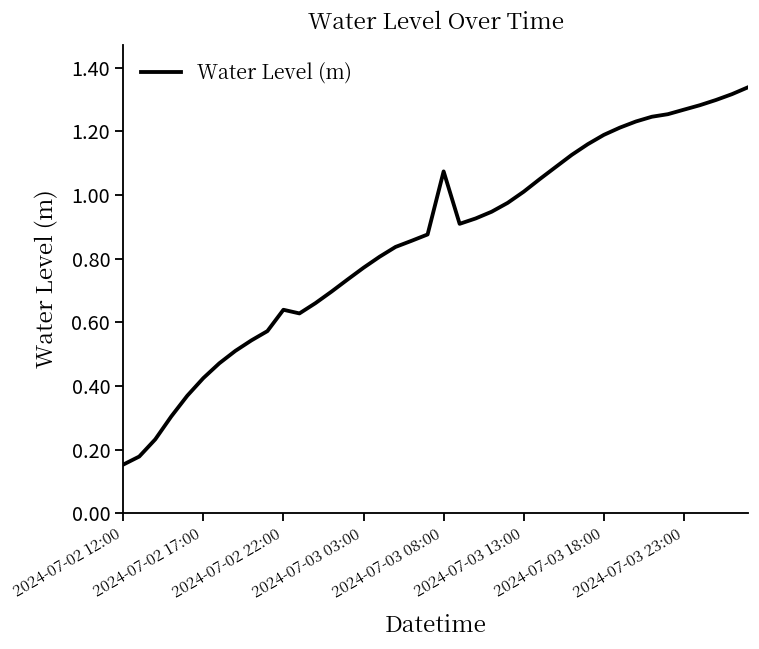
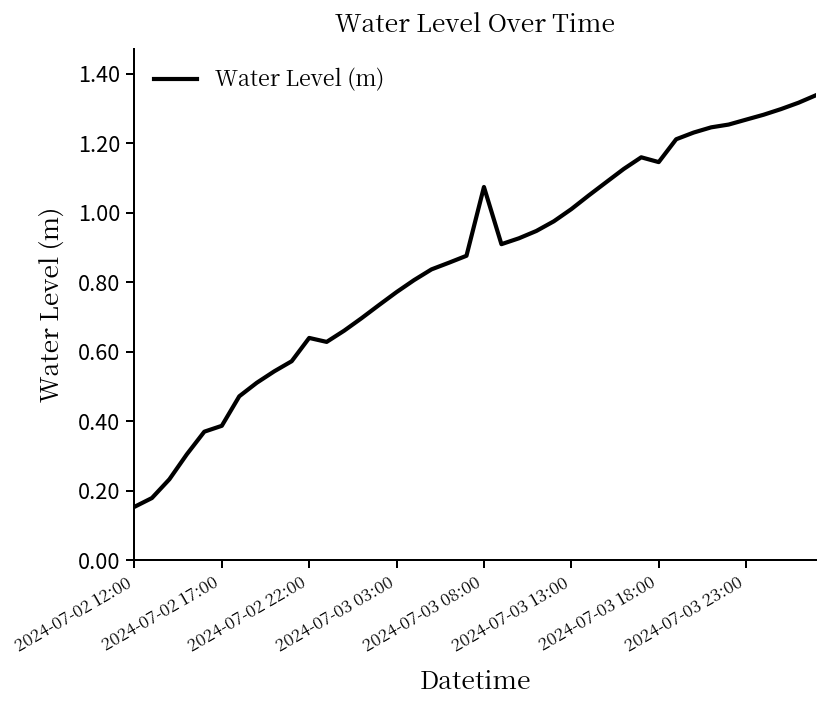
  {
    "2024-07-02 12:00": 0.15,
-   "2024-07-02 17:00": 0.43,
+   "2024-07-02 17:00": 0.39,
    "2024-07-02 22:00": 0.64,
    "2024-07-03 03:00": 0.77,
    "2024-07-03 08:00": 1.07,
    "2024-07-03 13:00": 1.01,
-   "2024-07-03 18:00": 1.19,
+   "2024-07-03 18:00": 1.15,
    "2024-07-03 23:00": 1.27
  }
